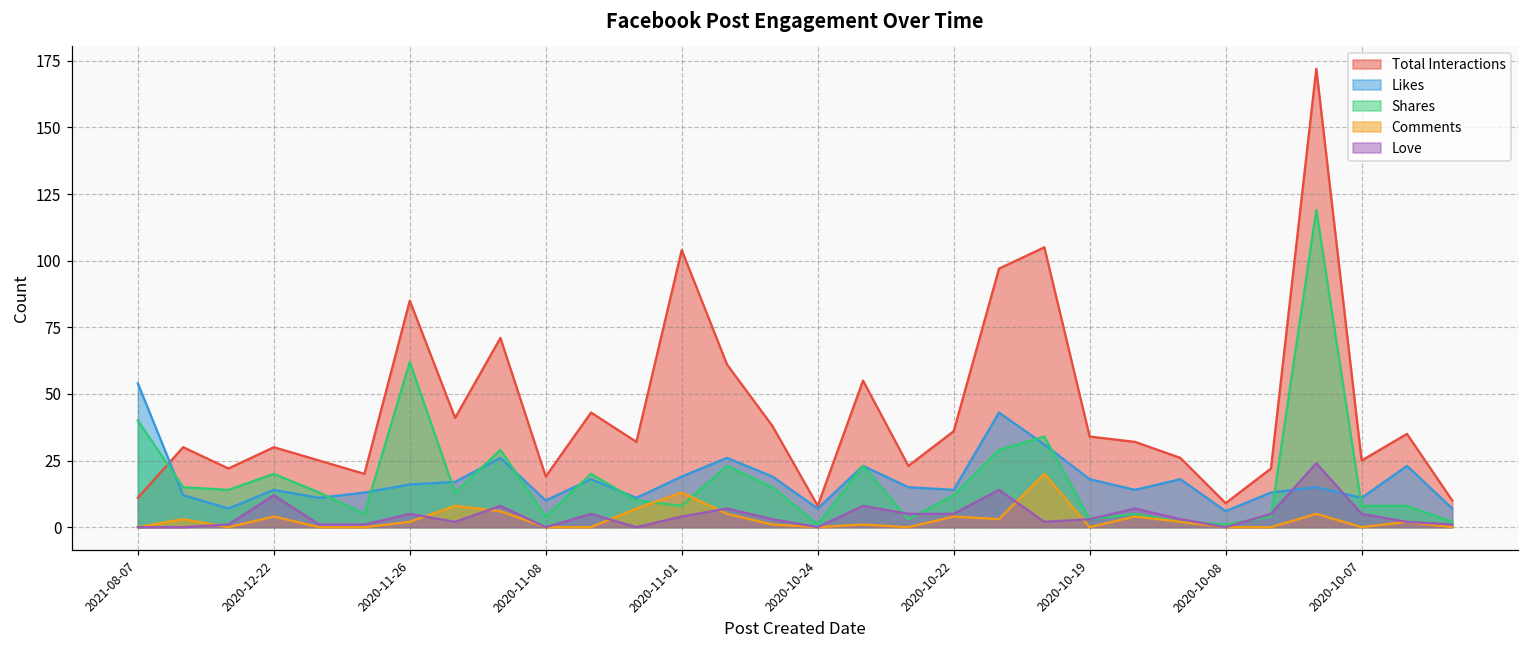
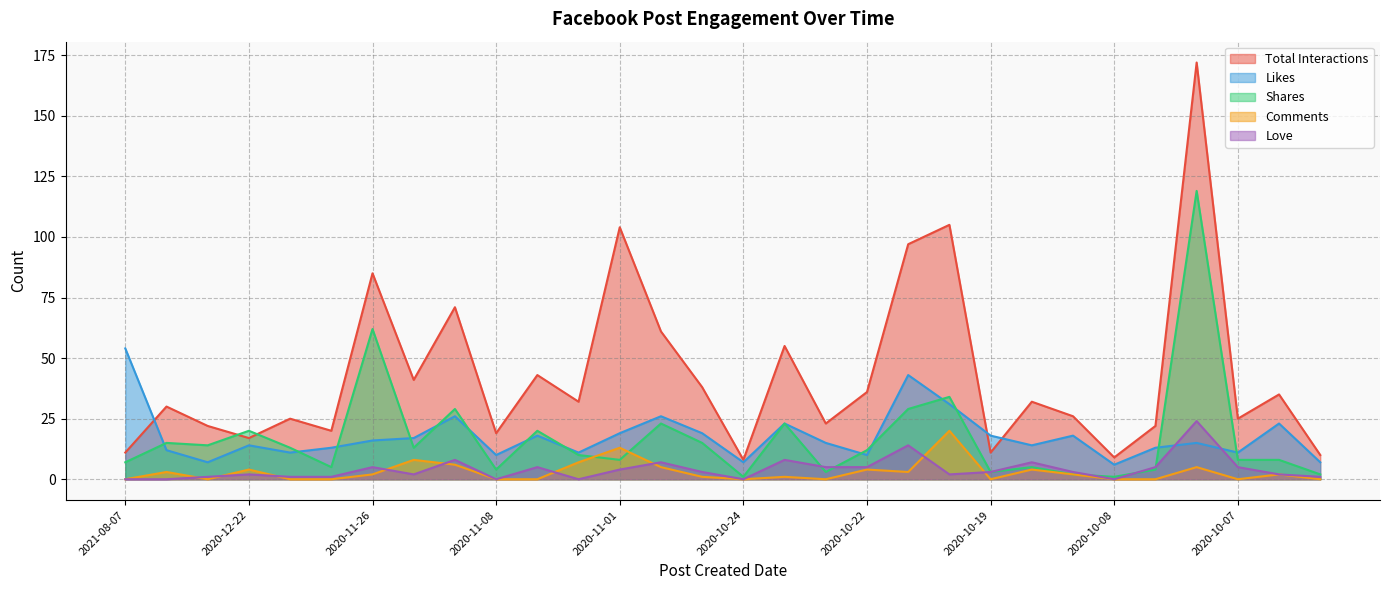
  {
    "Total Interactions": {
      "2021-08-07": 11,
-     "2020-12-22": 30,
+     "2020-12-22": 17,
      "2020-11-26": 85,
      "2020-11-08": 19,
      "2020-11-01": 104,
      "2020-10-22": 36,
-     "2020-10-19": 34,
+     "2020-10-19": 11,
      "2020-10-08": 9
    },
    "Likes": {
      "2021-08-07": 54,
      "2020-12-22": 14,
      "2020-11-26": 16,
      "2020-11-08": 10,
      "2020-11-01": 19,
-     "2020-10-22": 14,
+     "2020-10-22": 10,
      "2020-10-19": 18,
      "2020-10-08": 6
    },
    "Shares": {
-     "2021-08-07": 40,
+     "2021-08-07": 7,
      "2020-12-22": 20,
      "2020-11-26": 62,
      "2020-11-08": 4,
      "2020-11-01": 8,
      "2020-10-22": 12
    },
    "Comments": {
      "2020-12-22": 4,
      "2020-11-26": 2,
      "2020-11-01": 13,
      "2020-10-19": 0
    },
    "Love": {
-     "2020-12-22": 12,
+     "2020-12-22": 2,
      "2020-11-26": 5,
      "2020-11-01": 4
    }
  }
